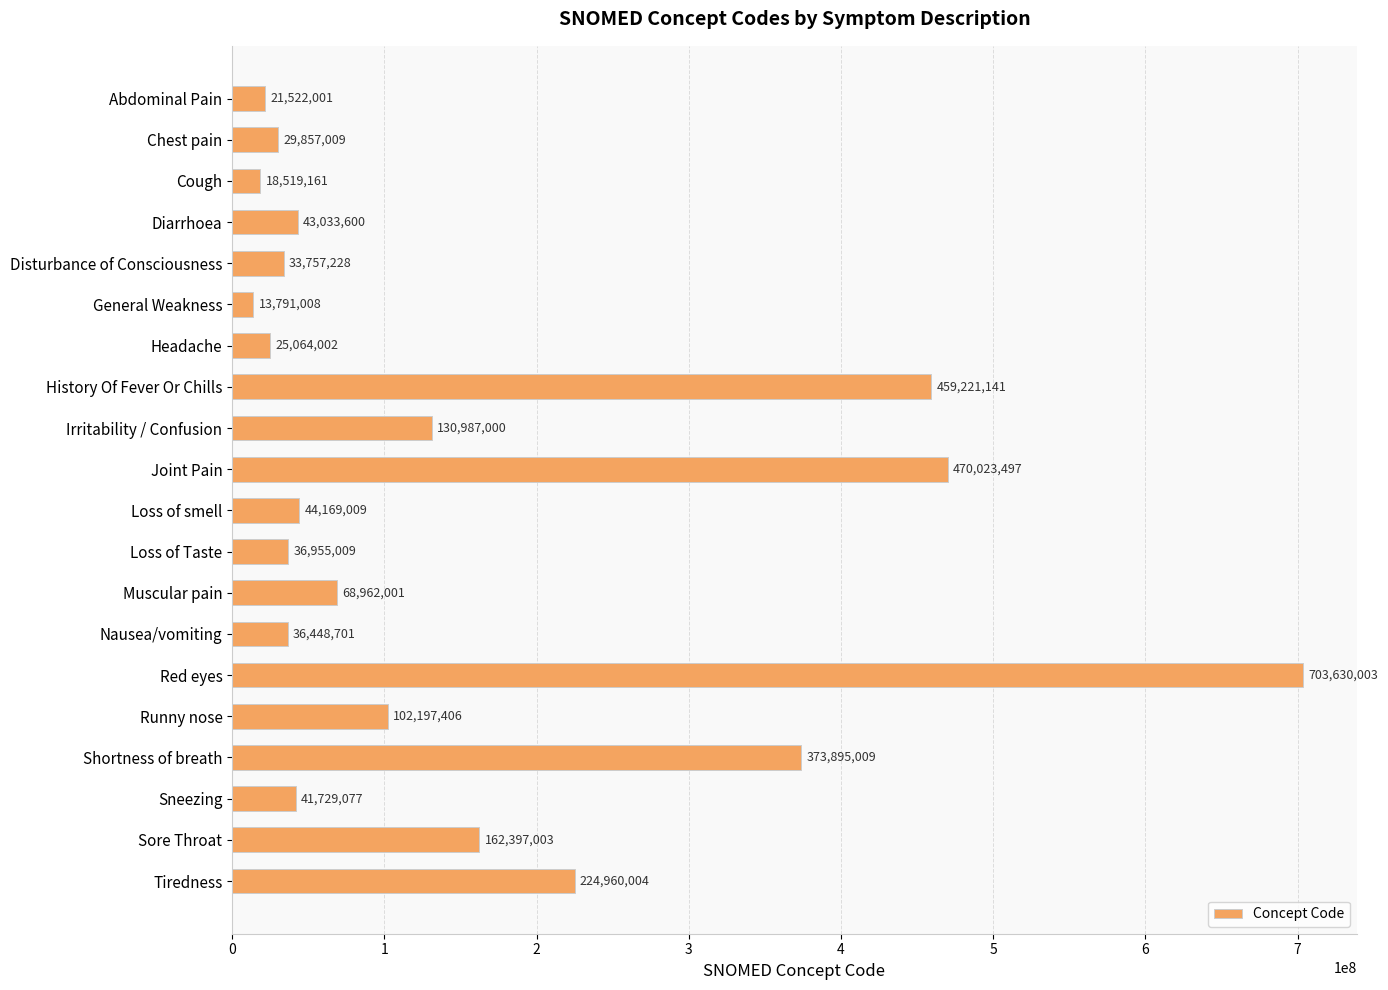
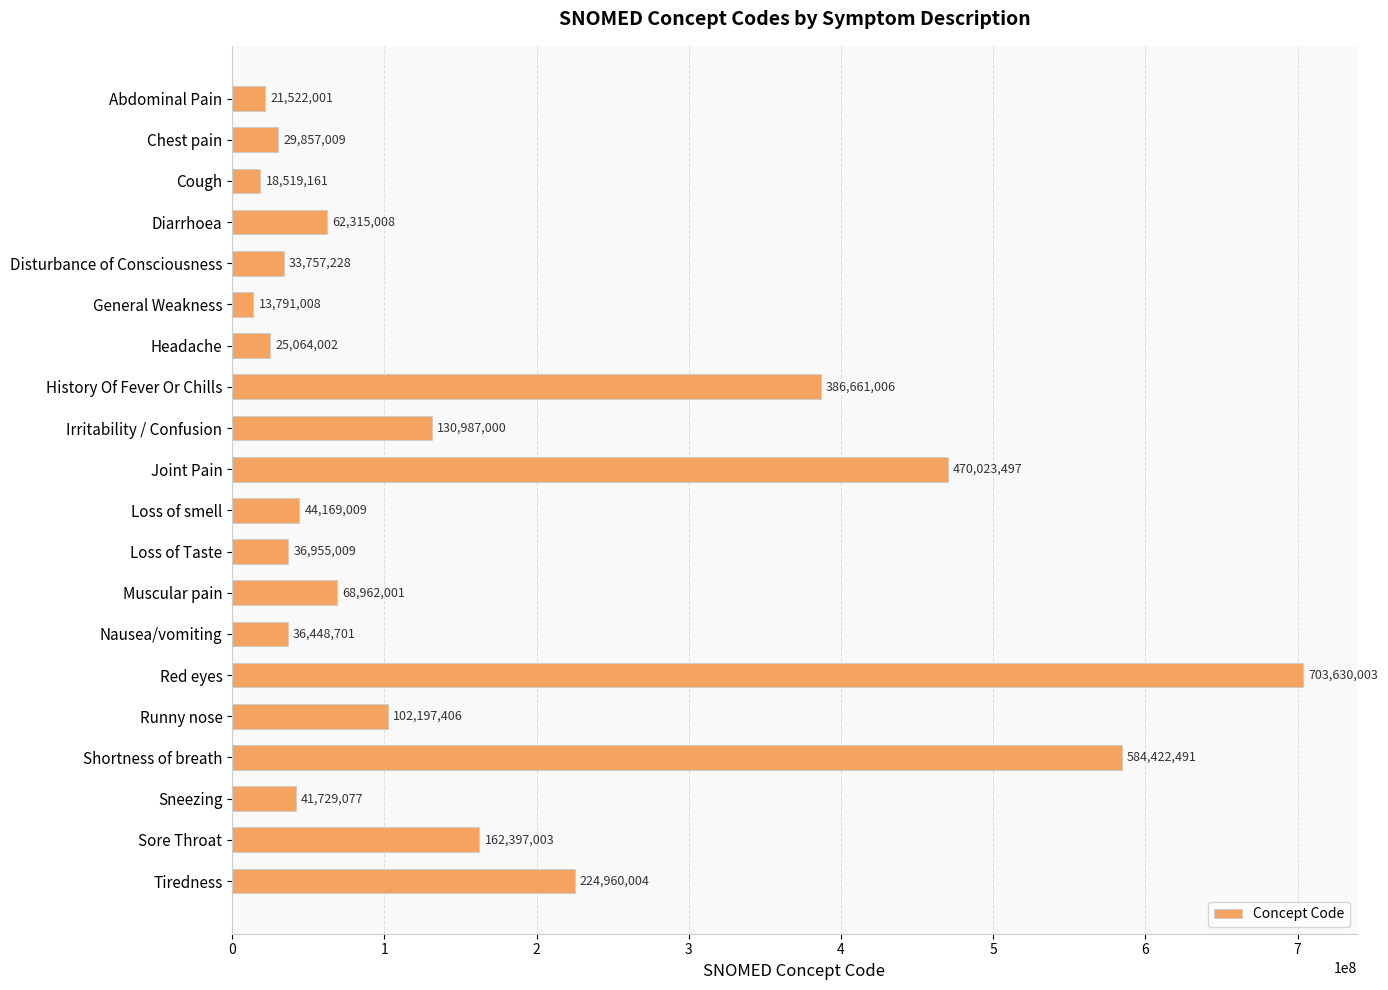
  {
    "Abdominal Pain": "21,522,001",
    "Chest pain": "29,857,009",
    "Cough": "18,519,161",
-   "Diarrhoea": "43,033,600",
+   "Diarrhoea": "62,315,008",
    "Disturbance of Consciousness": "33,757,228",
    "General Weakness": "13,791,008",
    "Headache": "25,064,002",
-   "History Of Fever Or Chills": "459,221,141",
+   "History Of Fever Or Chills": "386,661,006",
    "Irritability / Confusion": "130,987,000",
    "Joint Pain": "470,023,497",
    "Loss of smell": "44,169,009",
    "Loss of Taste": "36,955,009",
    "Muscular pain": "68,962,001",
    "Nausea/vomiting": "36,448,701",
    "Red eyes": "703,630,003",
    "Runny nose": "102,197,406",
-   "Shortness of breath": "373,895,009",
+   "Shortness of breath": "584,422,491",
    "Sneezing": "41,729,077",
    "Sore Throat": "162,397,003",
    "Tiredness": "224,960,004"
  }
